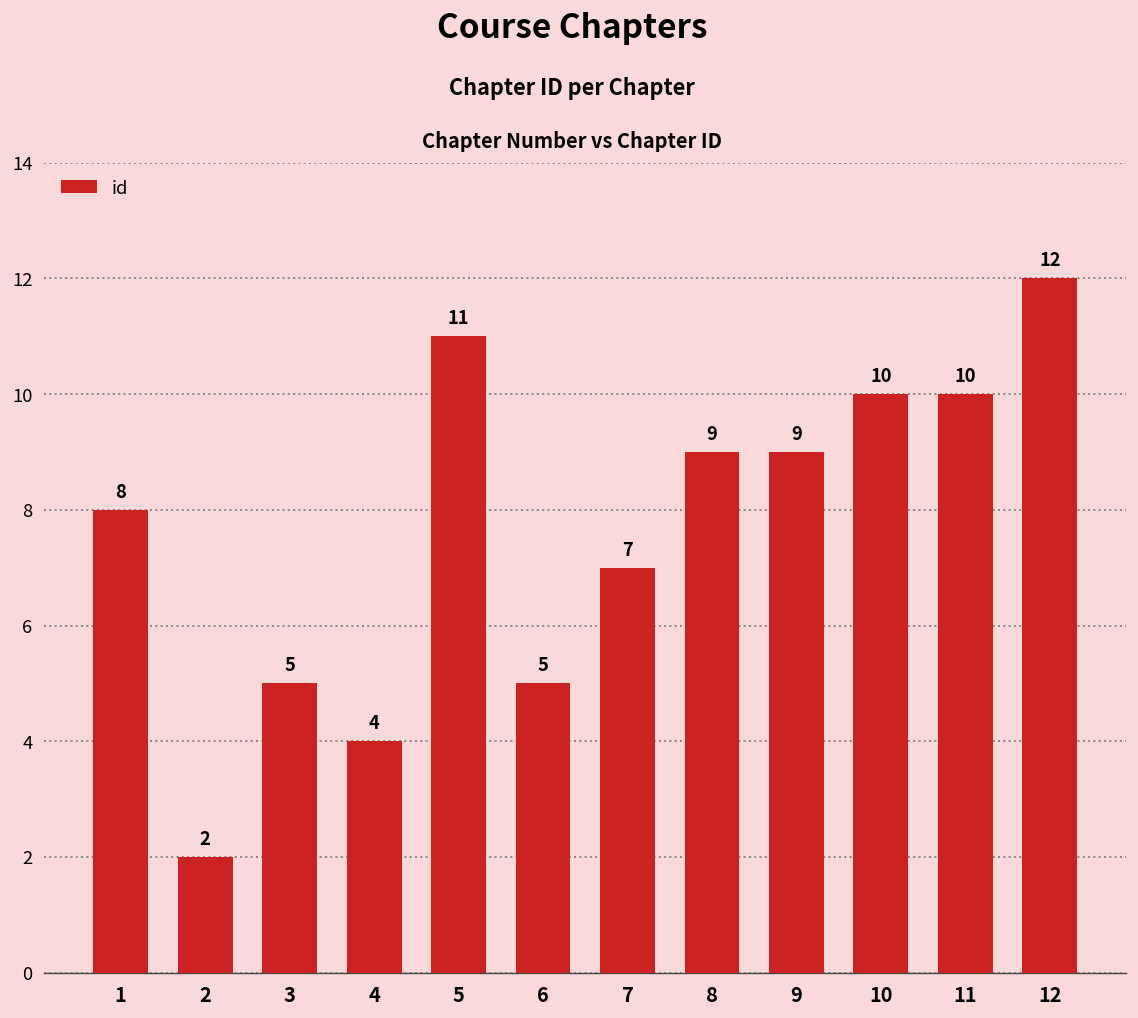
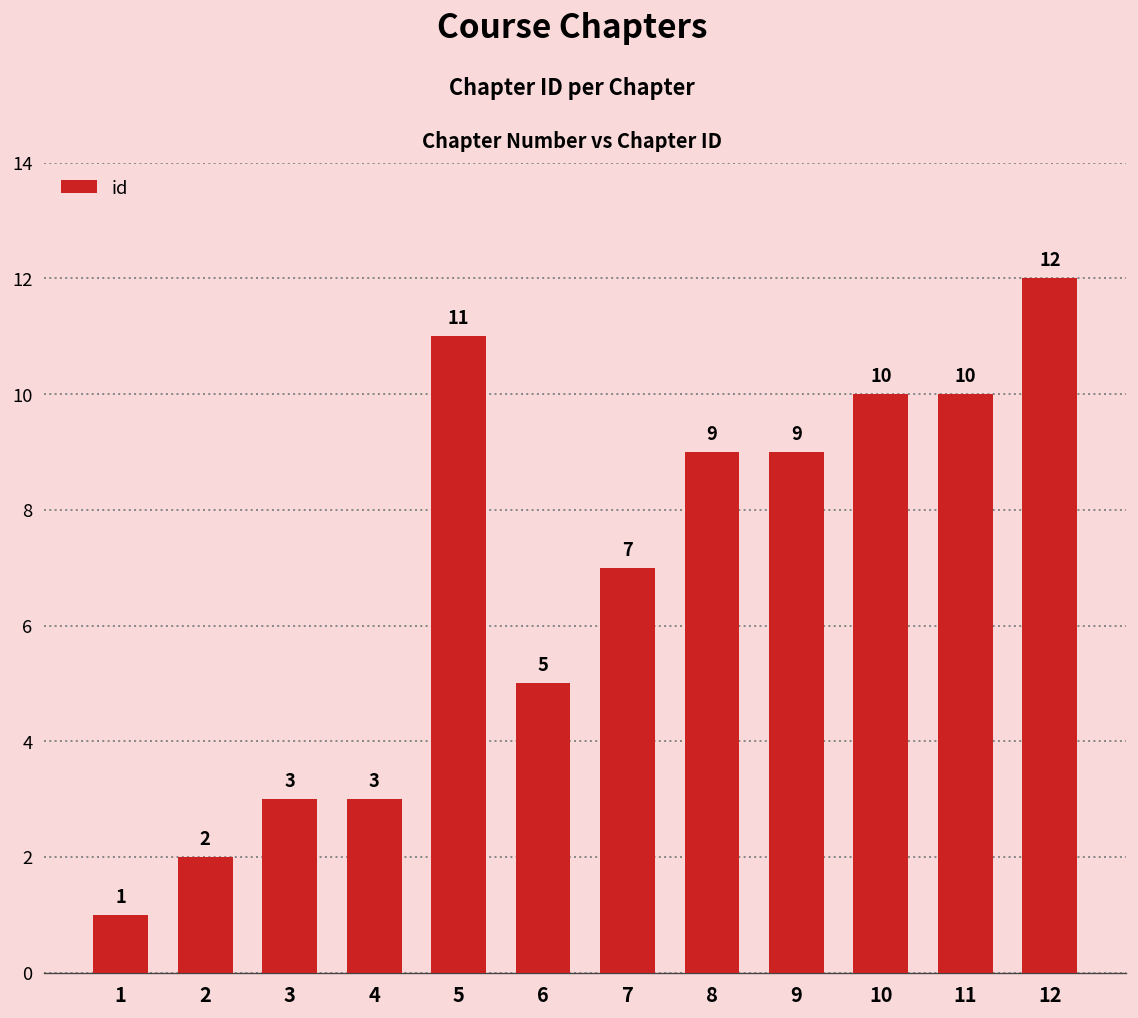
  {
-   "1": 8,
+   "1": 1,
    "2": 2,
-   "3": 5,
-   "4": 4,
+   "3": 3,
+   "4": 3,
    "5": 11,
    "6": 5,
    "7": 7,
    "8": 9,
    "9": 9,
    "10": 10,
    "11": 10,
    "12": 12
  }
